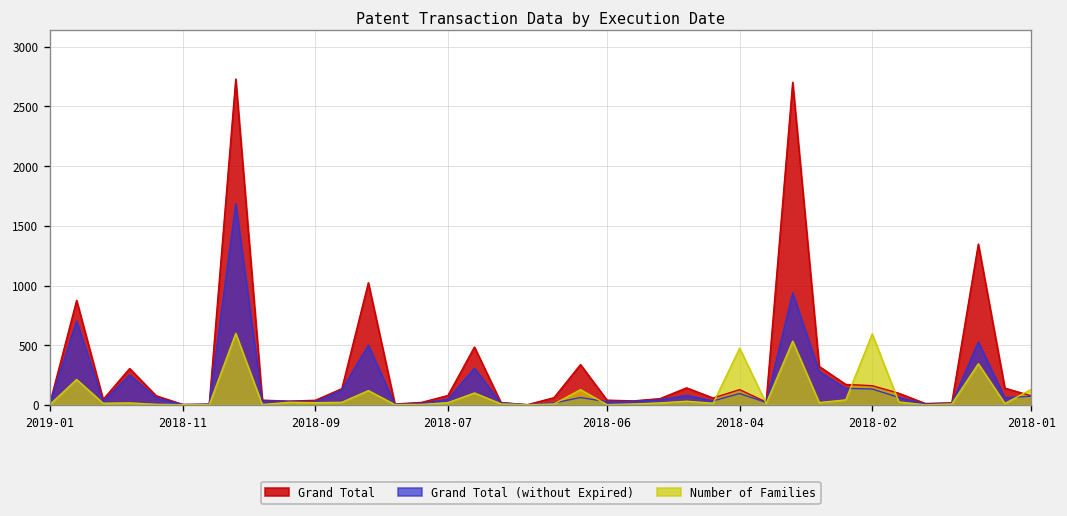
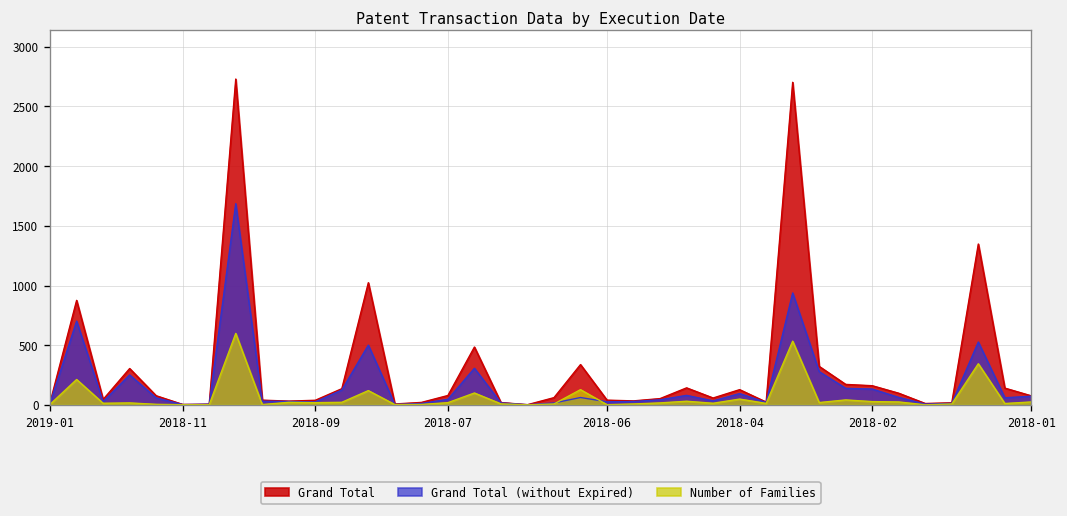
  {
    "Grand Total": {
      "2018-07": 100,
      "2018-04": 100,
      "2018-02": 200
    },
    "Grand Total (without Expired)": {
      "2018-07": 0,
      "2018-04": 100,
      "2018-02": 100
    },
    "Number of Families": {
      "2018-07": 0,
-     "2018-04": 500,
-     "2018-02": 600,
-     "2018-01": 100
+     "2018-04": 0,
+     "2018-02": 0,
+     "2018-01": 0
    }
  }
